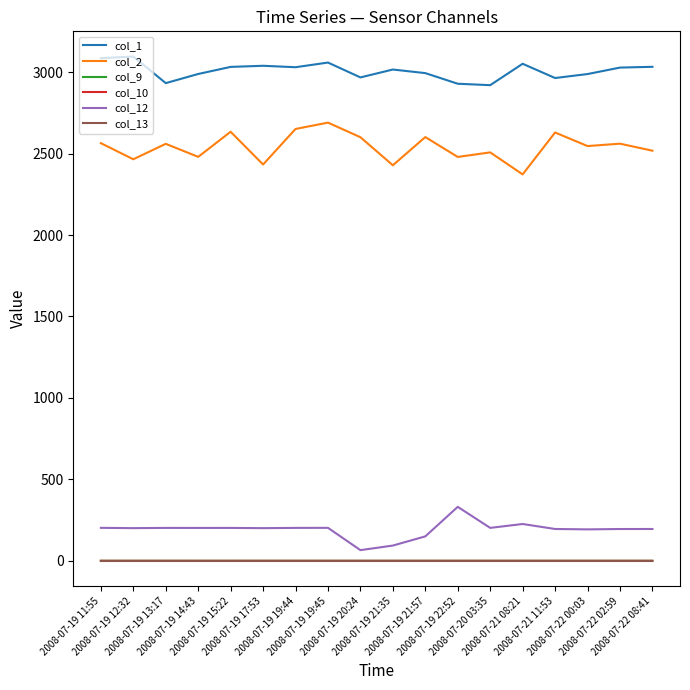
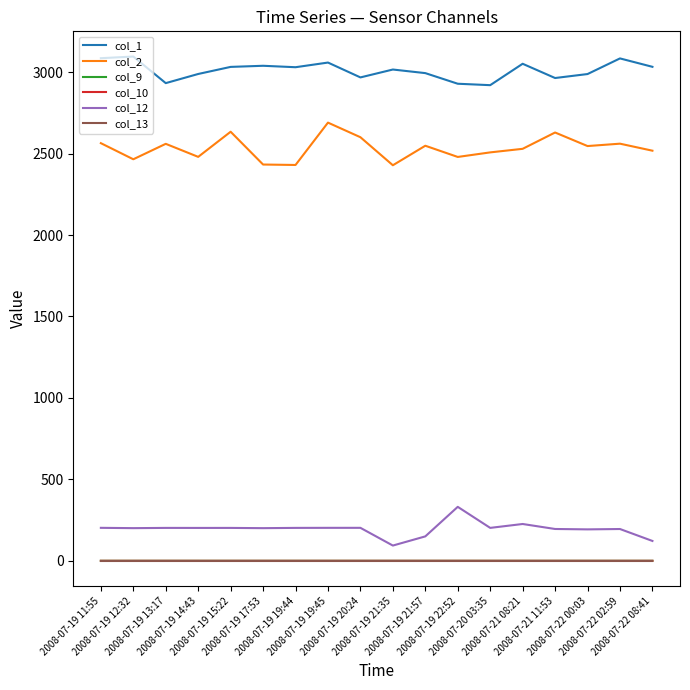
  {
    "col_1": {
      "2008-07-19 13:17": 2930,
      "2008-07-19 14:43": 2990,
      "2008-07-19 15:22": 3030,
      "2008-07-19 17:53": 3040,
      "2008-07-19 19:44": 3030,
      "2008-07-19 19:45": 3060,
      "2008-07-19 20:24": 2970,
      "2008-07-19 21:35": 3020,
      "2008-07-19 21:57": 2990,
      "2008-07-19 22:52": 2930,
      "2008-07-20 03:35": 2920,
      "2008-07-21 08:21": 3050,
      "2008-07-21 11:53": 2960,
      "2008-07-22 00:03": 2990,
-     "2008-07-22 02:59": 3030,
+     "2008-07-22 02:59": 3080,
      "2008-07-22 08:41": 3030
    },
    "col_2": {
      "2008-07-19 11:55": 2560,
      "2008-07-19 12:32": 2470,
      "2008-07-19 13:17": 2560,
      "2008-07-19 14:43": 2480,
      "2008-07-19 15:22": 2630,
      "2008-07-19 17:53": 2430,
-     "2008-07-19 19:44": 2650,
+     "2008-07-19 19:44": 2430,
      "2008-07-19 19:45": 2690,
      "2008-07-19 20:24": 2600,
      "2008-07-19 21:35": 2430,
-     "2008-07-19 21:57": 2600,
+     "2008-07-19 21:57": 2550,
      "2008-07-19 22:52": 2480,
      "2008-07-20 03:35": 2510,
-     "2008-07-21 08:21": 2370,
+     "2008-07-21 08:21": 2530,
      "2008-07-21 11:53": 2630,
      "2008-07-22 00:03": 2550,
      "2008-07-22 02:59": 2560,
      "2008-07-22 08:41": 2520
    },
    "col_13": {
      "2008-07-19 11:55": 0,
      "2008-07-19 12:32": 0,
      "2008-07-19 13:17": 0,
      "2008-07-19 14:43": 0,
      "2008-07-19 15:22": 0,
      "2008-07-19 17:53": 0,
      "2008-07-19 19:44": 0,
      "2008-07-19 19:45": 0,
      "2008-07-19 20:24": 0,
      "2008-07-19 21:35": 0,
      "2008-07-19 21:57": 0,
      "2008-07-19 22:52": 0,
      "2008-07-20 03:35": 0,
      "2008-07-21 08:21": 0,
      "2008-07-21 11:53": 0,
      "2008-07-22 00:03": 0,
      "2008-07-22 02:59": 0,
      "2008-07-22 08:41": 0
    },
    "col_12": {
      "2008-07-19 11:55": 200,
      "2008-07-19 12:32": 200,
      "2008-07-19 13:17": 200,
      "2008-07-19 14:43": 200,
      "2008-07-19 15:22": 200,
      "2008-07-19 17:53": 200,
      "2008-07-19 19:44": 200,
      "2008-07-19 19:45": 200,
-     "2008-07-19 20:24": 70,
+     "2008-07-19 20:24": 200,
      "2008-07-19 21:35": 90,
      "2008-07-19 21:57": 150,
      "2008-07-19 22:52": 330,
      "2008-07-20 03:35": 200,
      "2008-07-21 08:21": 230,
      "2008-07-21 11:53": 200,
      "2008-07-22 00:03": 190,
      "2008-07-22 02:59": 200,
-     "2008-07-22 08:41": 200
+     "2008-07-22 08:41": 120
    }
  }
